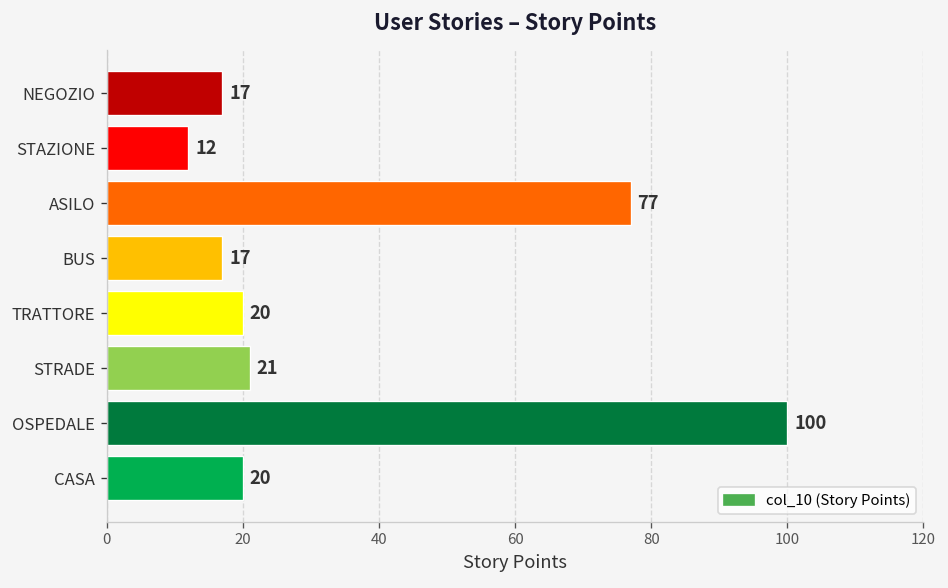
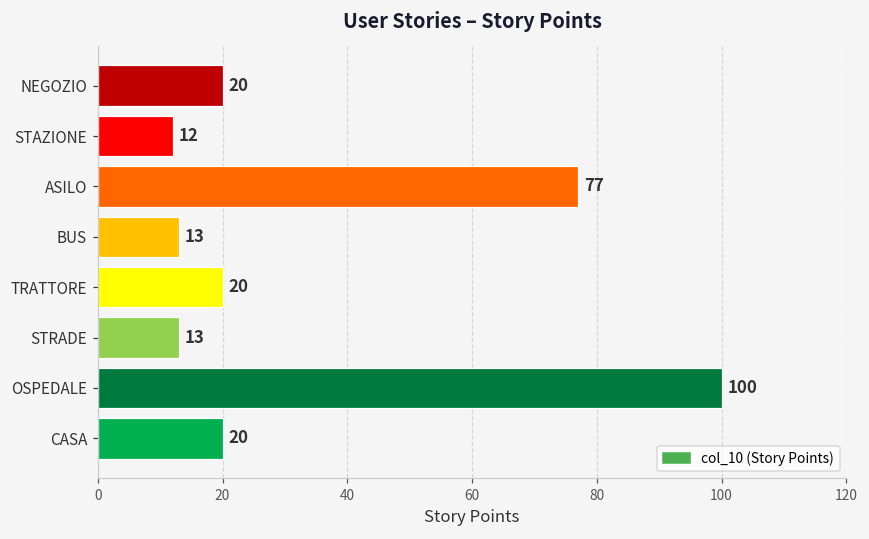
  {
-   "NEGOZIO": 17,
+   "NEGOZIO": 20,
    "STAZIONE": 12,
    "ASILO": 77,
-   "BUS": 17,
+   "BUS": 13,
    "TRATTORE": 20,
-   "STRADE": 21,
+   "STRADE": 13,
    "OSPEDALE": 100,
    "CASA": 20
  }
